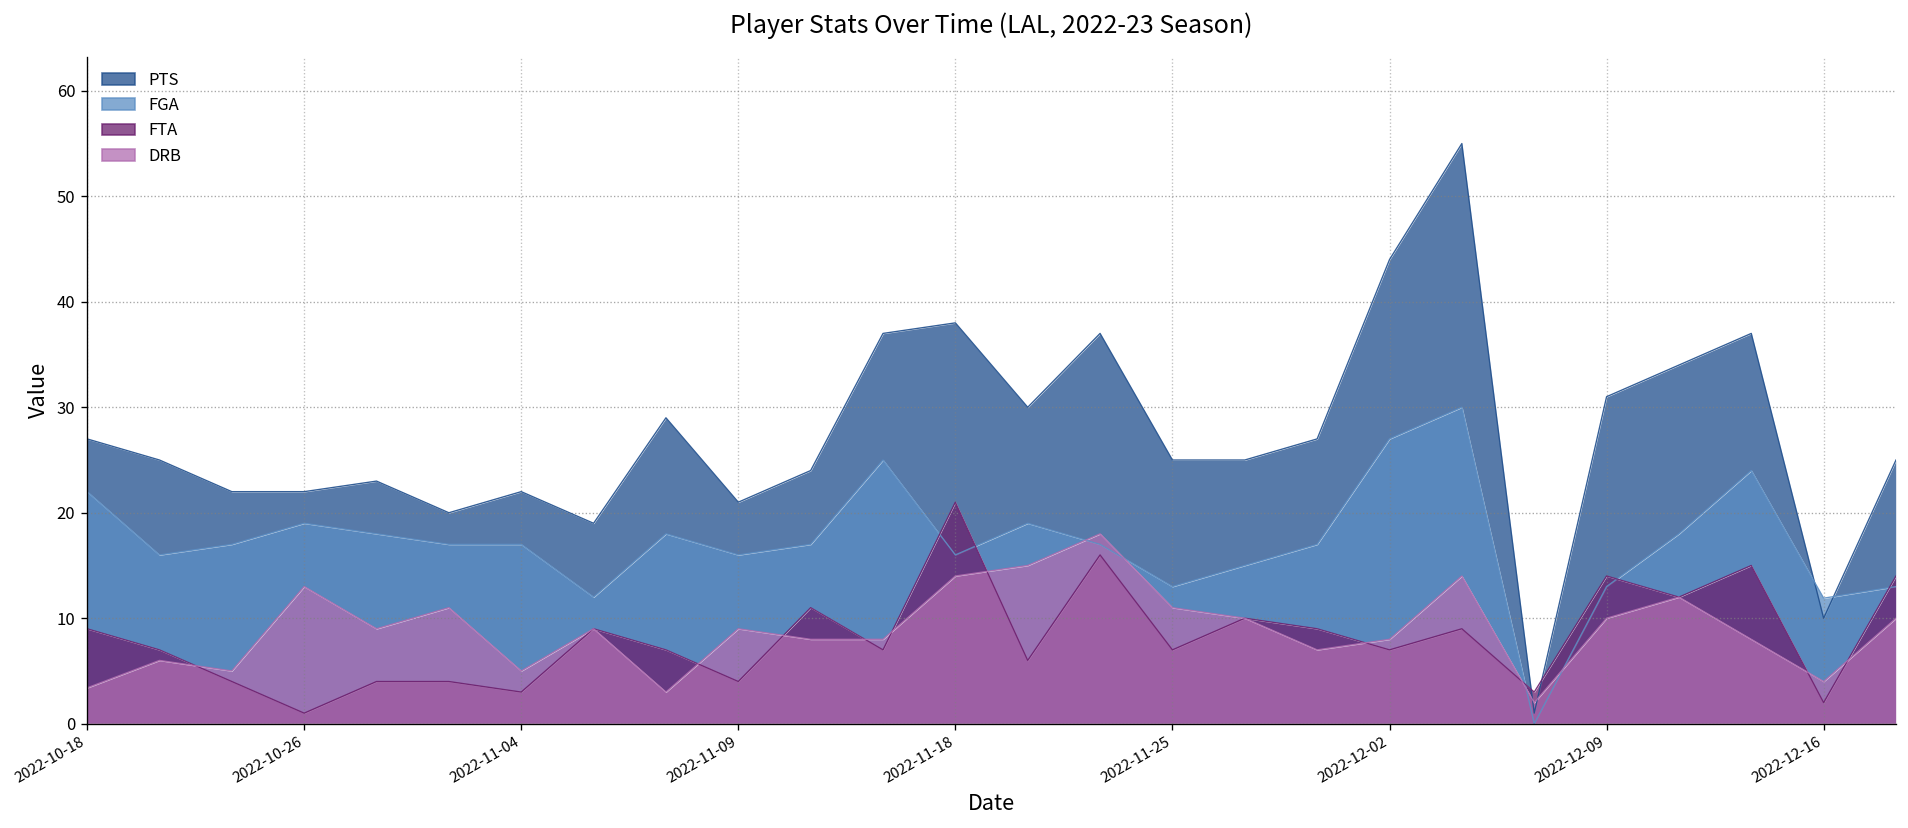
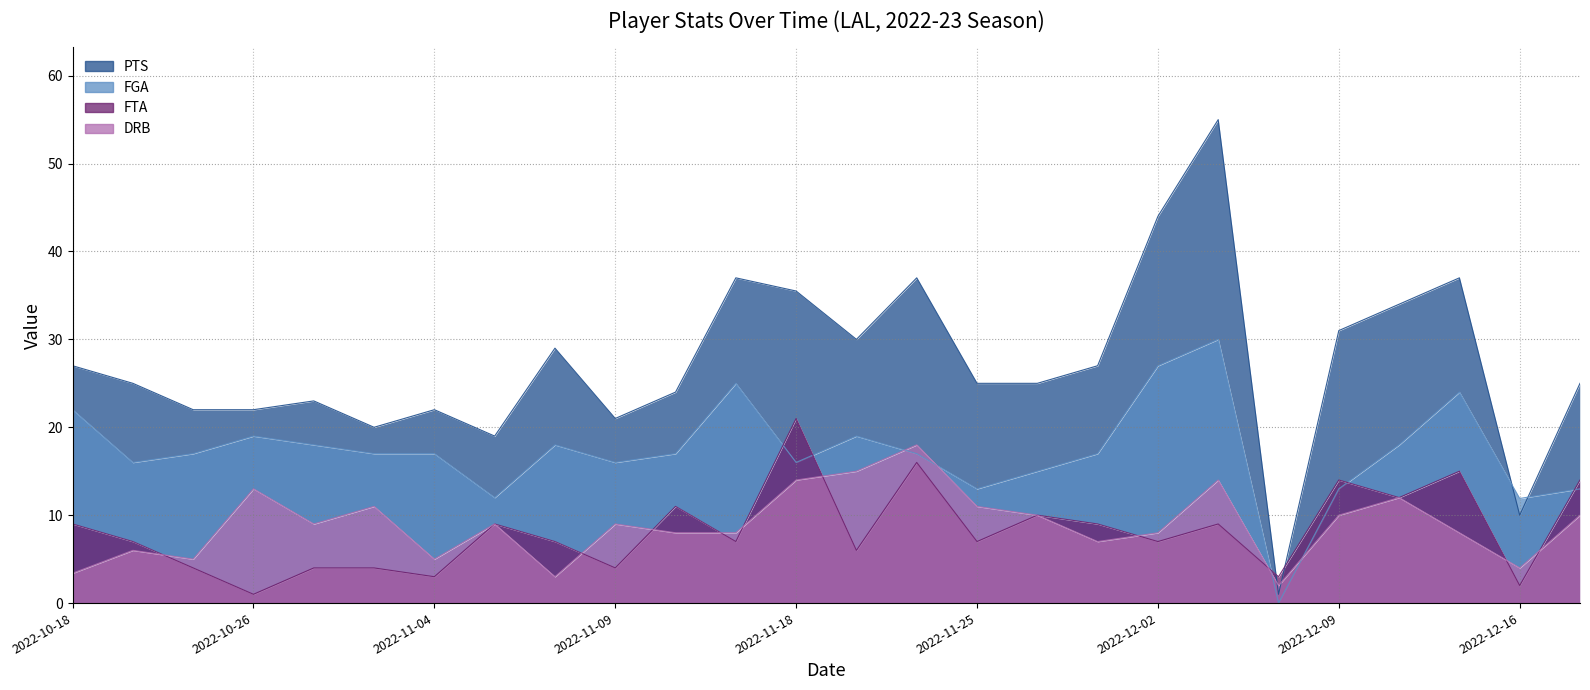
  {
    "PTS": {
      "2022-10-18": 27,
      "2022-10-26": 22,
      "2022-11-04": 22,
      "2022-11-09": 21,
-     "2022-11-18": 38,
+     "2022-11-18": 36,
      "2022-11-25": 25,
      "2022-12-02": 44,
      "2022-12-16": 10
    },
    "FGA": {
      "2022-10-18": 22,
      "2022-10-26": 19,
      "2022-11-04": 17,
      "2022-11-09": 16,
      "2022-11-18": 16,
      "2022-11-25": 13,
      "2022-12-02": 27,
      "2022-12-16": 12
    },
    "FTA": {
      "2022-10-18": 9,
      "2022-10-26": 1,
      "2022-11-04": 3,
      "2022-11-09": 4,
      "2022-11-18": 21,
      "2022-11-25": 7,
      "2022-12-02": 7,
      "2022-12-16": 2
    },
    "DRB": {
      "2022-10-18": 3,
      "2022-10-26": 13,
      "2022-11-04": 5,
      "2022-11-09": 9,
      "2022-11-18": 14,
      "2022-11-25": 11,
      "2022-12-02": 8,
      "2022-12-16": 4
    }
  }
